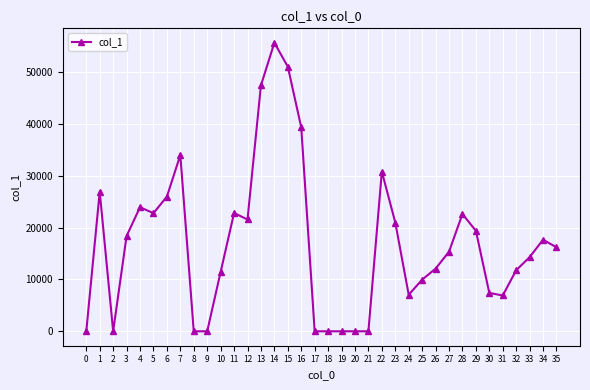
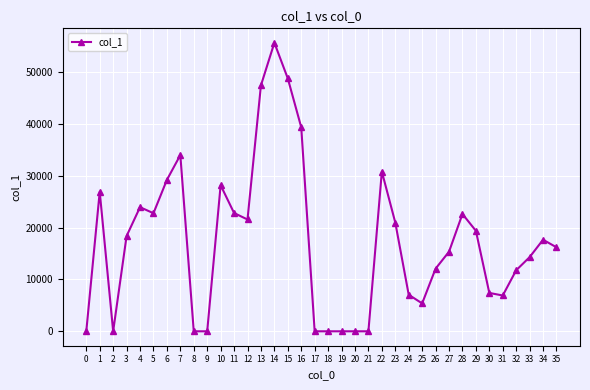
  {
    "0": 0,
    "1": 27000,
    "2": 0,
    "3": 18000,
    "4": 24000,
    "5": 23000,
-   "6": 26000,
+   "6": 29000,
    "7": 34000,
    "8": 0,
    "9": 0,
-   "10": 11000,
+   "10": 28000,
    "11": 23000,
    "12": 22000,
    "13": 47000,
    "14": 56000,
-   "15": 51000,
+   "15": 49000,
    "16": 39000,
    "17": 0,
    "18": 0,
    "19": 0,
    "20": 0,
    "21": 0,
    "22": 31000,
    "23": 21000,
    "24": 7000,
-   "25": 10000,
+   "25": 5000,
    "26": 12000,
    "27": 15000,
    "28": 23000,
    "29": 19000,
    "30": 7000,
    "31": 7000,
    "32": 12000,
    "33": 14000,
    "34": 18000,
    "35": 16000
  }
